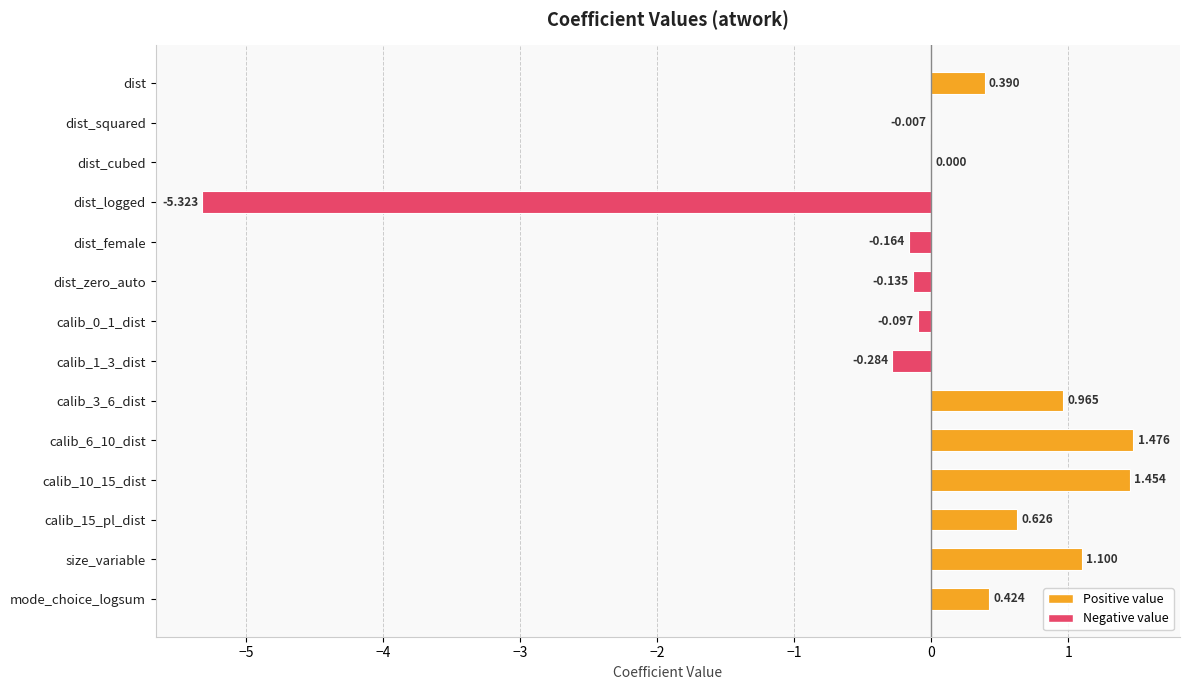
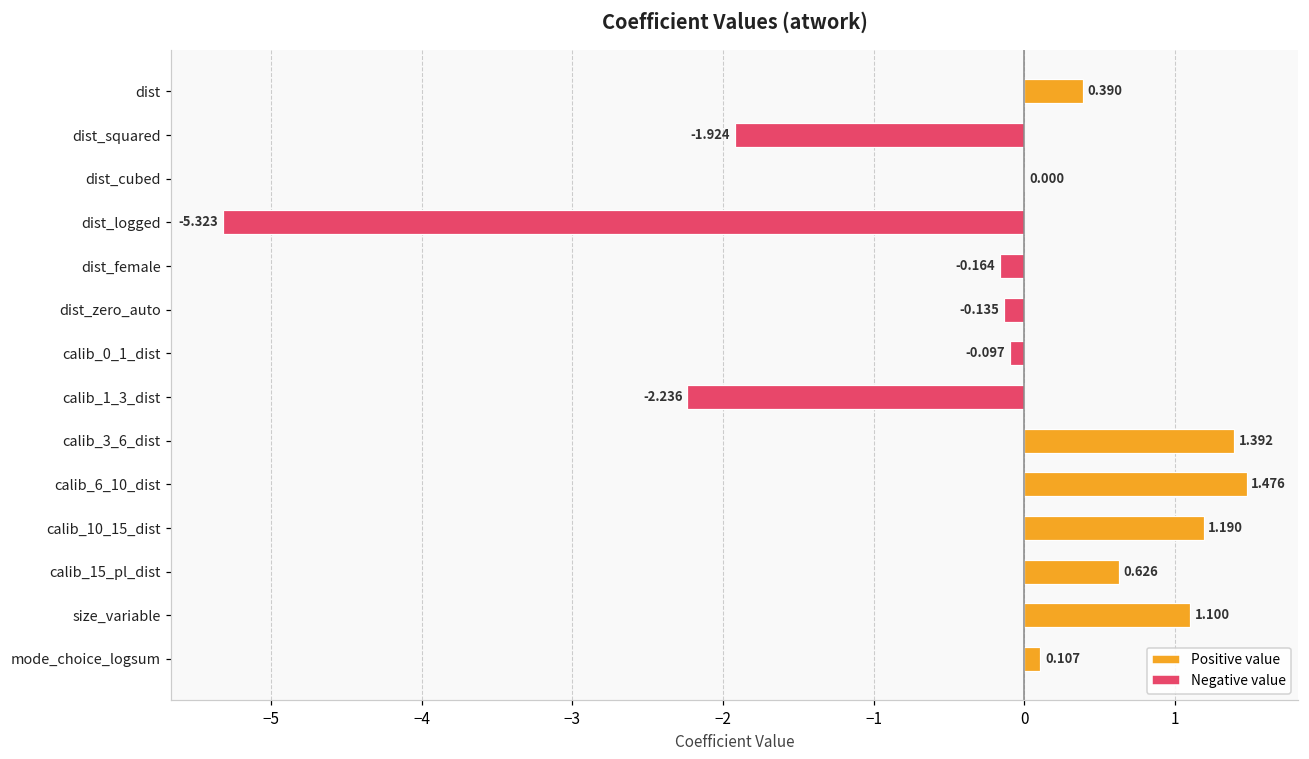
  {
    "dist": 0.390,
-   "dist_squared": -0.007,
+   "dist_squared": -1.924,
    "dist_cubed": 0.000,
    "dist_logged": -5.323,
    "dist_female": -0.164,
    "dist_zero_auto": -0.135,
    "calib_0_1_dist": -0.097,
-   "calib_1_3_dist": -0.284,
-   "calib_3_6_dist": 0.965,
+   "calib_1_3_dist": -2.236,
+   "calib_3_6_dist": 1.392,
    "calib_6_10_dist": 1.476,
-   "calib_10_15_dist": 1.454,
+   "calib_10_15_dist": 1.190,
    "calib_15_pl_dist": 0.626,
    "size_variable": 1.100,
-   "mode_choice_logsum": 0.424
+   "mode_choice_logsum": 0.107
  }
